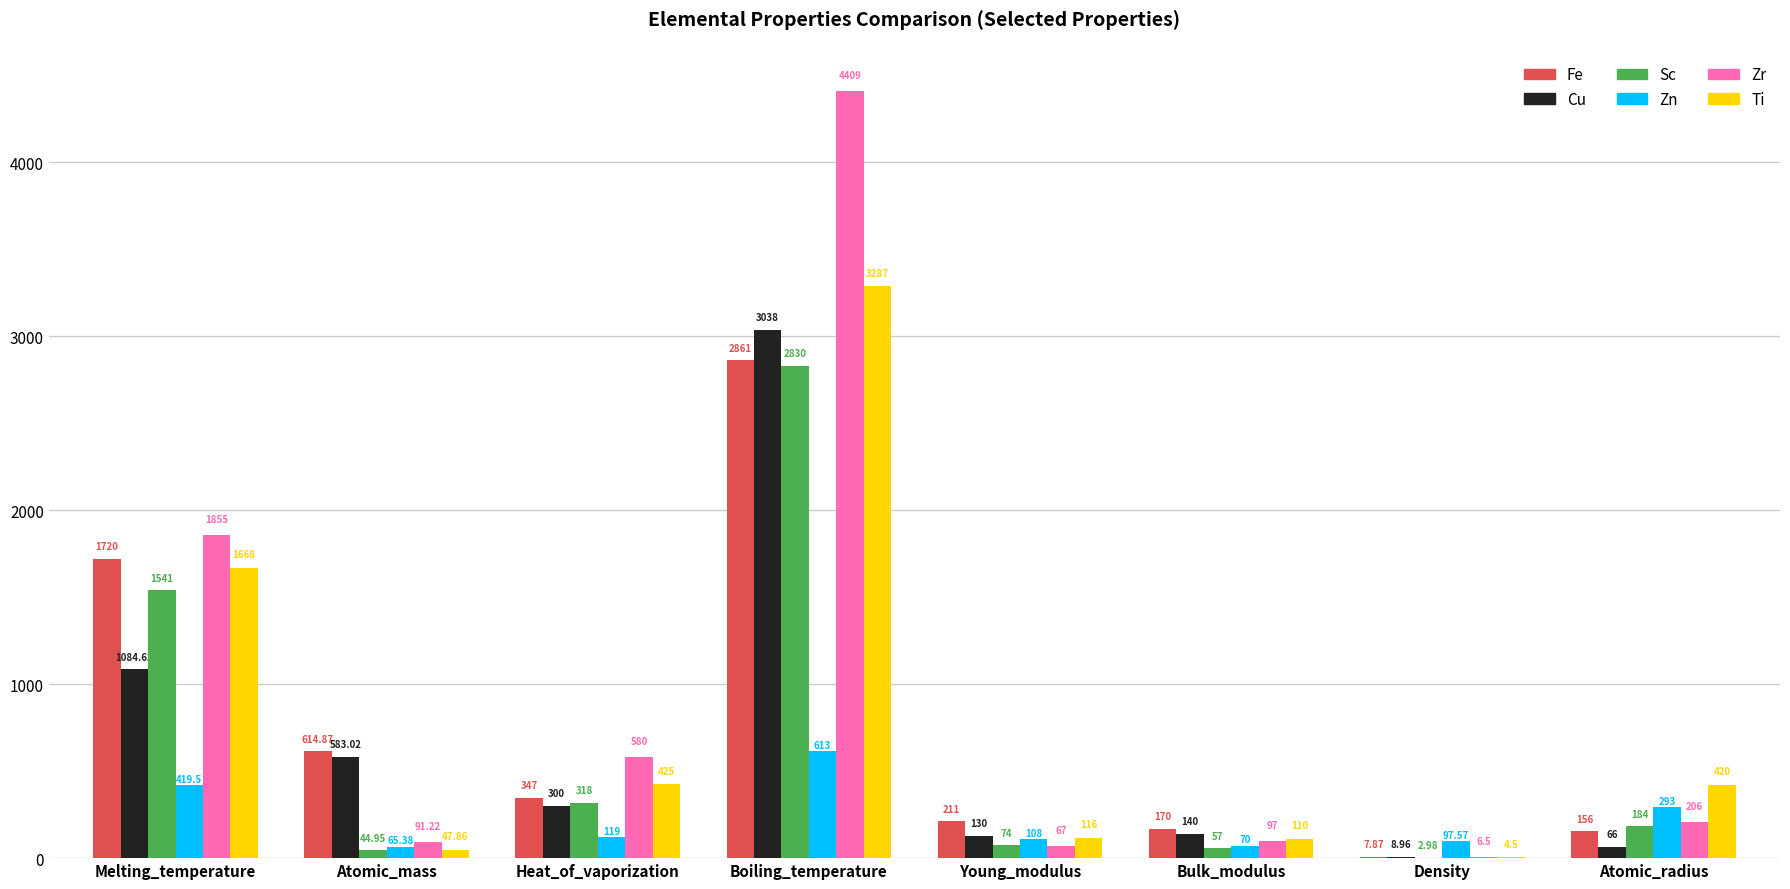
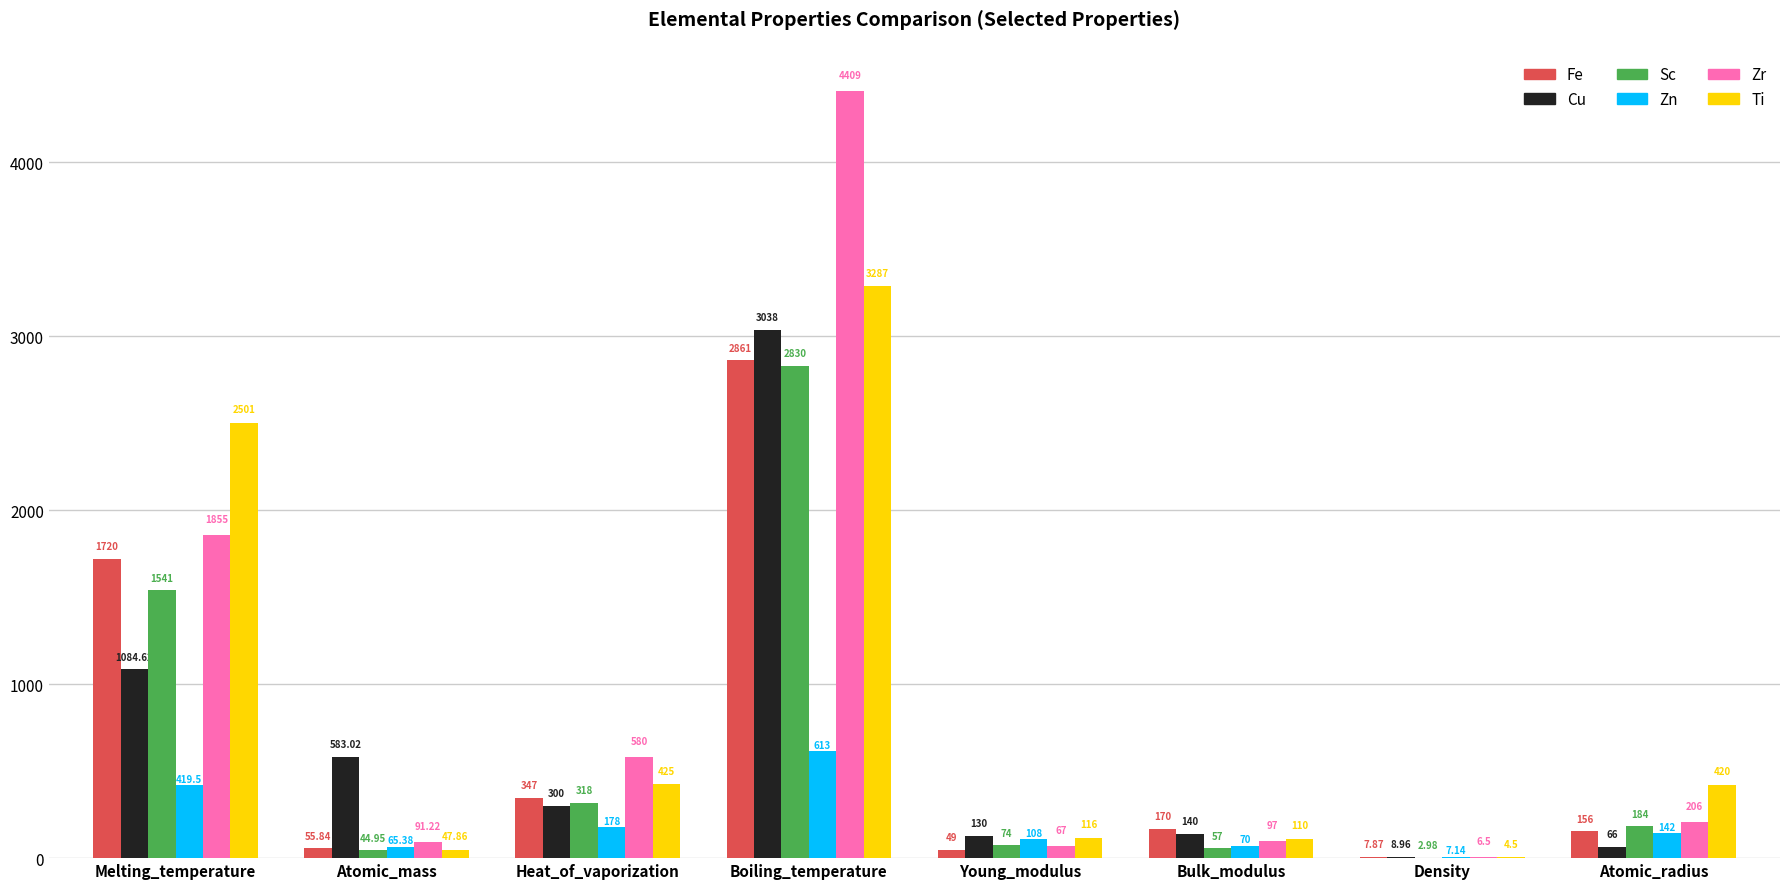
  {
    "Fe": {
      "Melting_temperature": 1720,
-     "Atomic_mass": 614.87,
+     "Atomic_mass": 55.84,
      "Heat_of_vaporization": 347,
      "Boiling_temperature": 2861,
-     "Young_modulus": 211,
+     "Young_modulus": 49,
      "Bulk_modulus": 170,
      "Density": 7.87,
      "Atomic_radius": 156
    },
    "Cu": {
      "Melting_temperature": 1084.62,
      "Atomic_mass": 583.02,
      "Heat_of_vaporization": 300,
      "Boiling_temperature": 3038,
      "Young_modulus": 130,
      "Bulk_modulus": 140,
      "Density": 8.96,
      "Atomic_radius": 66
    },
    "Sc": {
      "Melting_temperature": 1541,
      "Atomic_mass": 44.95,
      "Heat_of_vaporization": 318,
      "Boiling_temperature": 2830,
      "Young_modulus": 74,
      "Bulk_modulus": 57,
      "Density": 2.98,
      "Atomic_radius": 184
    },
    "Zn": {
      "Melting_temperature": 419.5,
      "Atomic_mass": 65.38,
-     "Heat_of_vaporization": 119,
+     "Heat_of_vaporization": 178,
      "Boiling_temperature": 613,
      "Young_modulus": 108,
      "Bulk_modulus": 70,
-     "Density": 97.57,
-     "Atomic_radius": 293
+     "Density": 7.14,
+     "Atomic_radius": 142
    },
    "Zr": {
      "Melting_temperature": 1855,
      "Atomic_mass": 91.22,
      "Heat_of_vaporization": 580,
      "Boiling_temperature": 4409,
      "Young_modulus": 67,
      "Bulk_modulus": 97,
      "Density": 6.5,
      "Atomic_radius": 206
    },
    "Ti": {
-     "Melting_temperature": 1668,
+     "Melting_temperature": 2501,
      "Atomic_mass": 47.86,
      "Heat_of_vaporization": 425,
      "Boiling_temperature": 3287,
      "Young_modulus": 116,
      "Bulk_modulus": 110,
      "Density": 4.5,
      "Atomic_radius": 420
    }
  }
